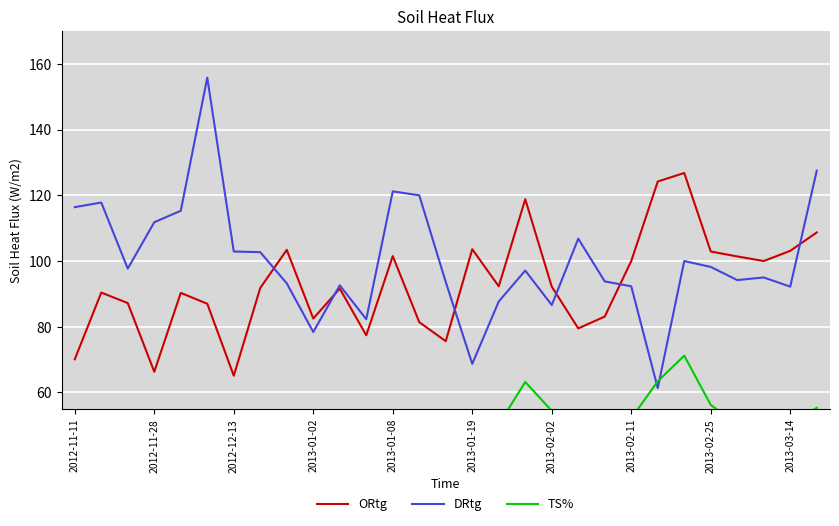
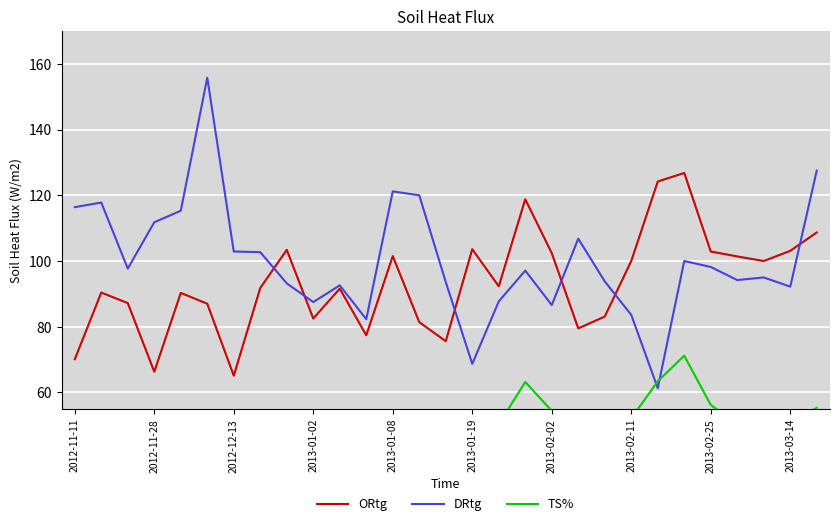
  {
    "ORtg": {
      "2012-11-11": 70,
      "2012-11-28": 66,
      "2012-12-13": 65,
      "2013-01-02": 83,
      "2013-01-08": 102,
      "2013-01-19": 104,
-     "2013-02-02": 92,
+     "2013-02-02": 102,
      "2013-02-11": 100,
      "2013-02-25": 103,
      "2013-03-14": 103
    },
    "DRtg": {
      "2012-11-11": 116,
      "2012-11-28": 112,
      "2012-12-13": 103,
-     "2013-01-02": 78,
+     "2013-01-02": 88,
      "2013-01-08": 121,
      "2013-01-19": 69,
      "2013-02-02": 87,
-     "2013-02-11": 92,
+     "2013-02-11": 84,
      "2013-02-25": 98,
      "2013-03-14": 92
    },
    "TS%": {
      "2013-02-02": 54,
      "2013-02-25": 56
    }
  }
